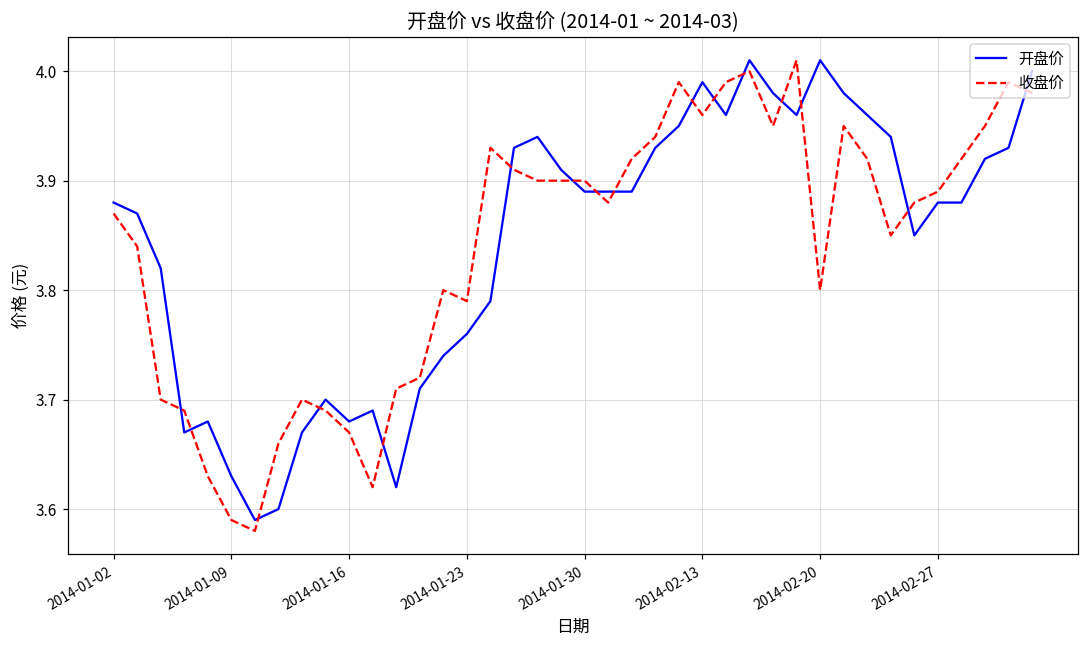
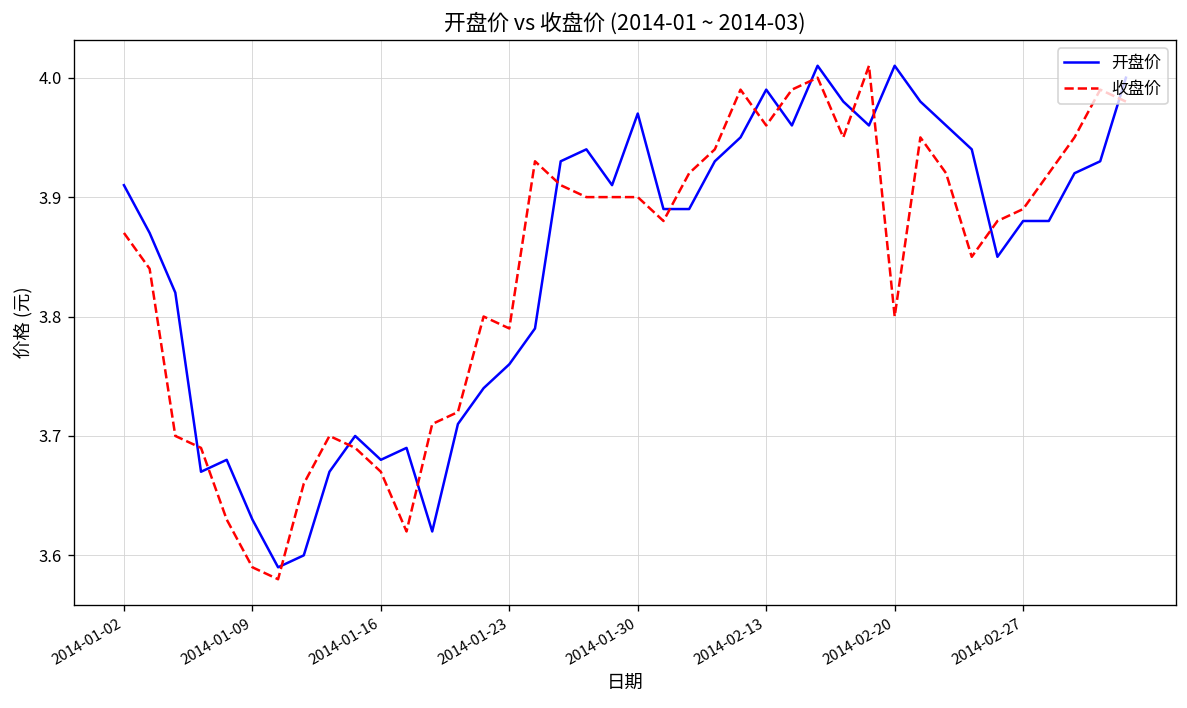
  {
    "开盘价": {
-     "2014-01-02": 3.88,
+     "2014-01-02": 3.91,
      "2014-01-09": 3.63,
      "2014-01-16": 3.68,
      "2014-01-23": 3.76,
-     "2014-01-30": 3.89,
+     "2014-01-30": 3.97,
      "2014-02-13": 3.99,
      "2014-02-20": 4.01,
      "2014-02-27": 3.88
    },
    "收盘价": {
      "2014-01-02": 3.87,
      "2014-01-09": 3.59,
      "2014-01-16": 3.67,
      "2014-01-23": 3.79,
      "2014-01-30": 3.90,
      "2014-02-13": 3.96,
      "2014-02-20": 3.80,
      "2014-02-27": 3.89
    }
  }
